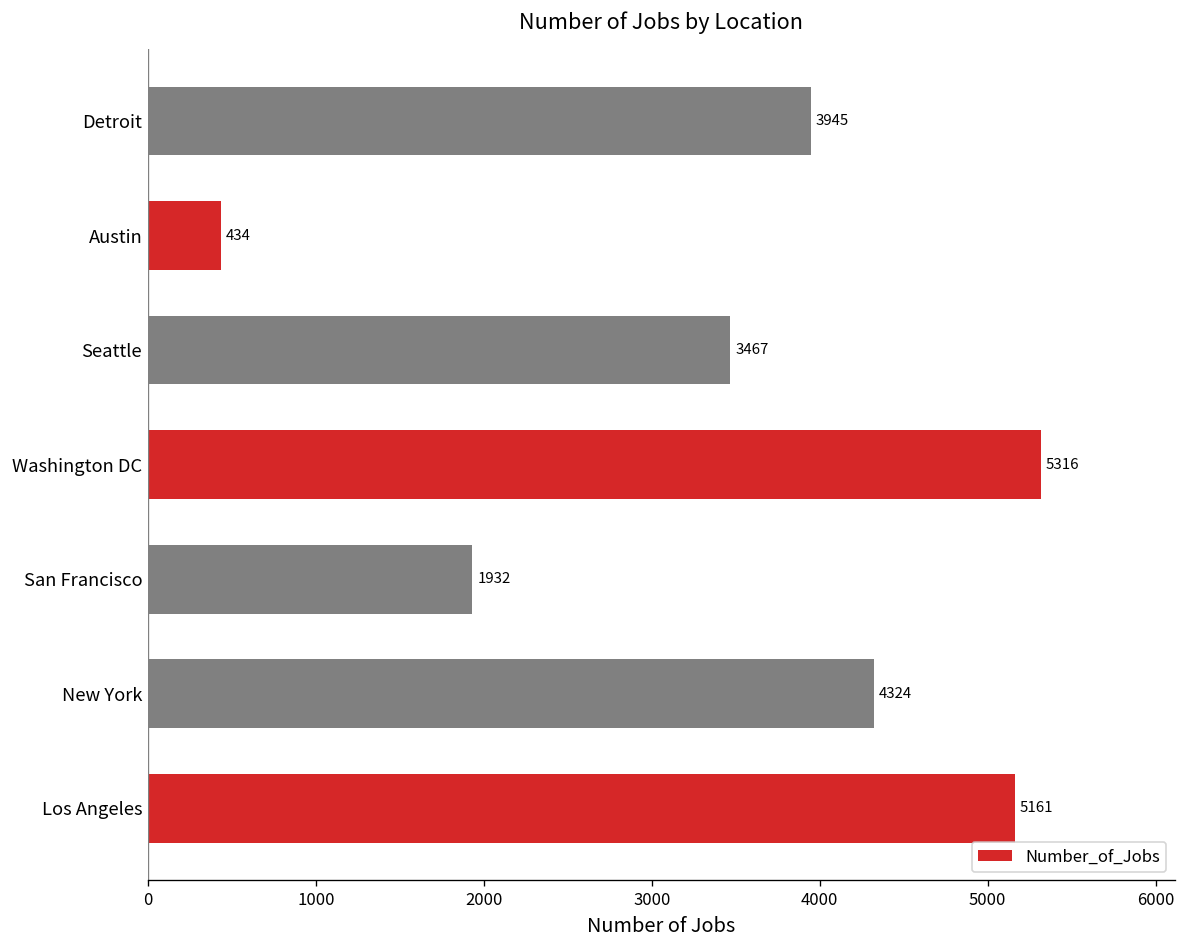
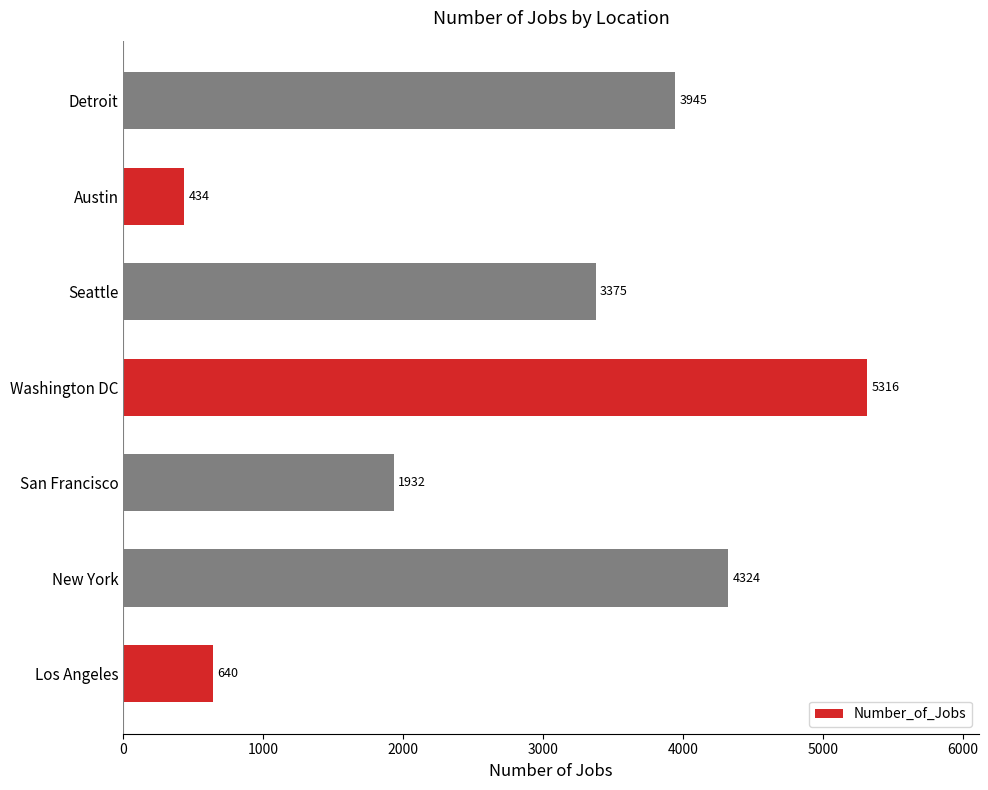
  {
    "Detroit": 3945,
    "Austin": 434,
-   "Seattle": 3467,
+   "Seattle": 3375,
    "Washington DC": 5316,
    "San Francisco": 1932,
    "New York": 4324,
-   "Los Angeles": 5161
+   "Los Angeles": 640
  }
